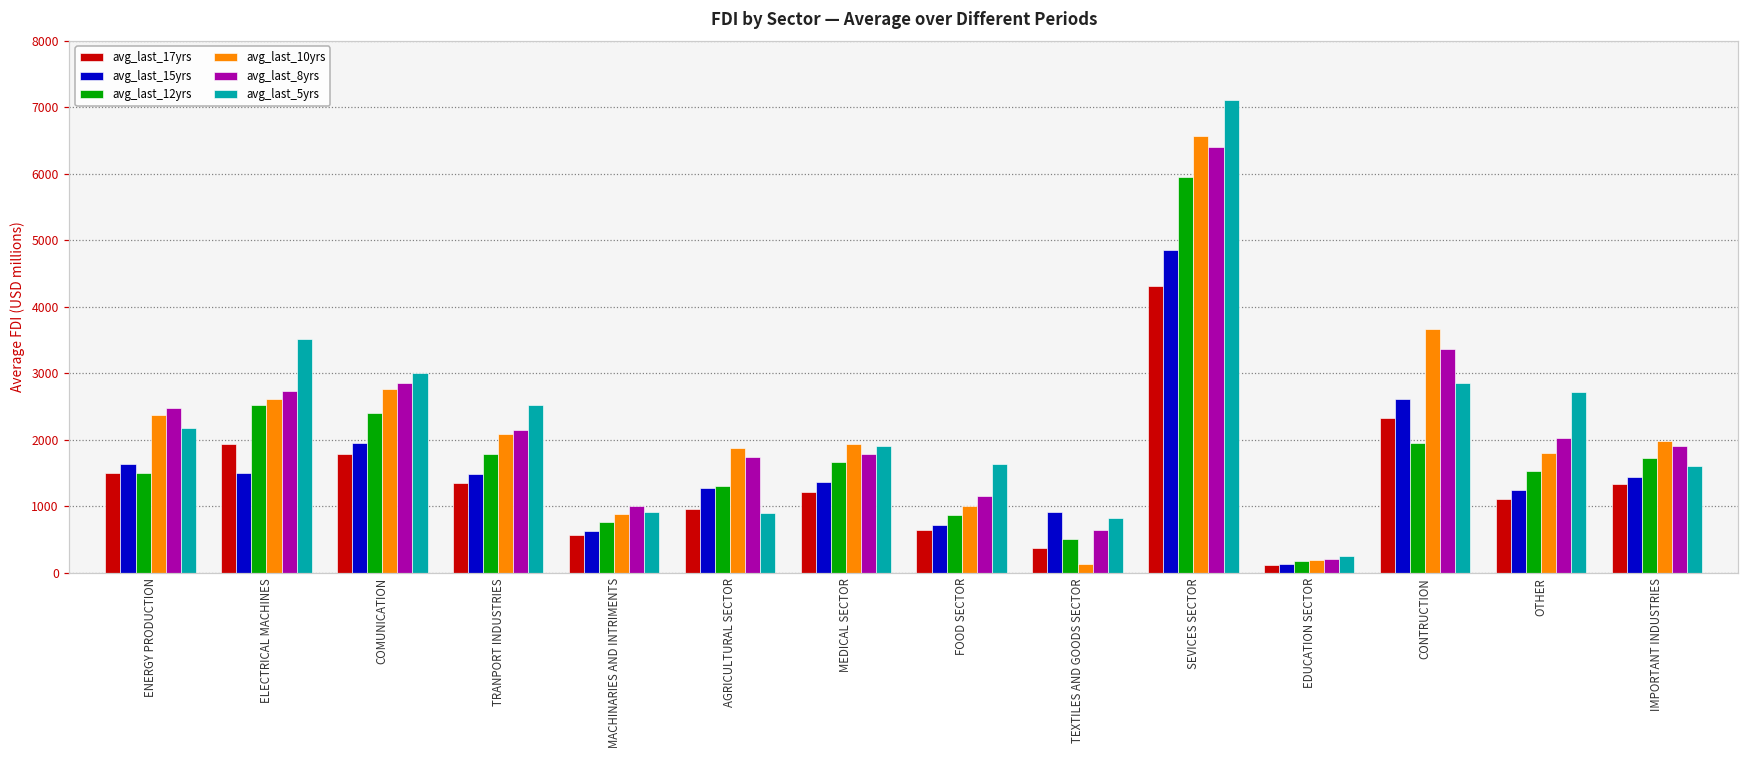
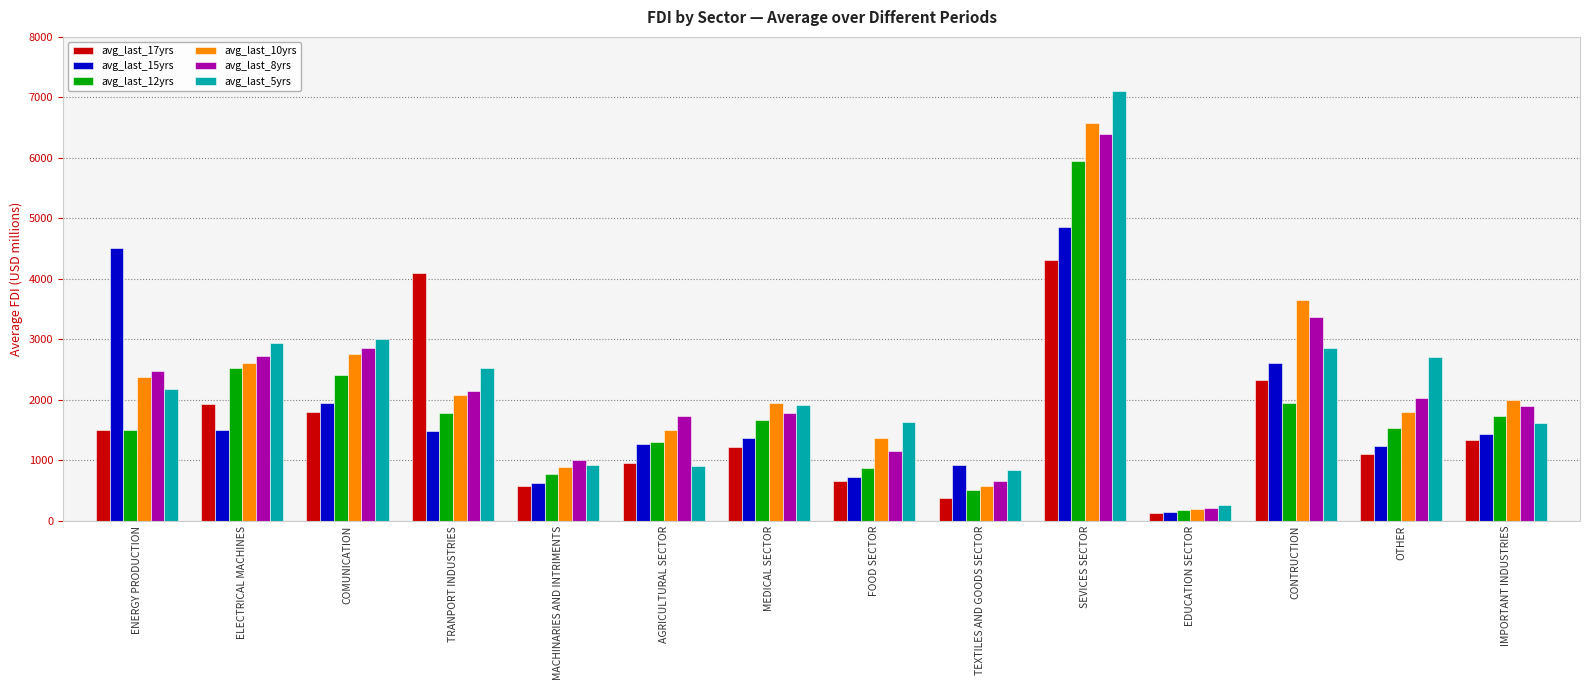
  {
    "avg_last_17yrs": {
      "ENERGY PRODUCTION": 1500,
      "ELECTRICAL MACHINES": 1900,
      "COMUNICATION": 1800,
-     "TRANPORT INDUSTRIES": 1300,
+     "TRANPORT INDUSTRIES": 4100,
      "MACHINARIES AND INTRIMENTS": 600,
      "AGRICULTURAL SECTOR": 1000,
      "MEDICAL SECTOR": 1200,
      "FOOD SECTOR": 600,
      "TEXTILES AND GOODS SECTOR": 400,
      "SEVICES SECTOR": 4300,
      "EDUCATION SECTOR": 100,
      "CONTRUCTION": 2300,
      "OTHER": 1100,
      "IMPORTANT INDUSTRIES": 1300
    },
    "avg_last_15yrs": {
-     "ENERGY PRODUCTION": 1600,
+     "ENERGY PRODUCTION": 4500,
      "ELECTRICAL MACHINES": 1500,
      "COMUNICATION": 2000,
      "TRANPORT INDUSTRIES": 1500,
      "MACHINARIES AND INTRIMENTS": 600,
      "AGRICULTURAL SECTOR": 1300,
      "MEDICAL SECTOR": 1400,
      "FOOD SECTOR": 700,
      "TEXTILES AND GOODS SECTOR": 900,
      "SEVICES SECTOR": 4900,
      "EDUCATION SECTOR": 100,
      "CONTRUCTION": 2600,
      "OTHER": 1200,
      "IMPORTANT INDUSTRIES": 1400
    },
    "avg_last_12yrs": {
      "ENERGY PRODUCTION": 1500,
      "ELECTRICAL MACHINES": 2500,
      "COMUNICATION": 2400,
      "TRANPORT INDUSTRIES": 1800,
      "MACHINARIES AND INTRIMENTS": 800,
      "AGRICULTURAL SECTOR": 1300,
      "MEDICAL SECTOR": 1700,
      "FOOD SECTOR": 900,
      "TEXTILES AND GOODS SECTOR": 500,
      "SEVICES SECTOR": 5900,
      "EDUCATION SECTOR": 200,
      "CONTRUCTION": 2000,
      "OTHER": 1500,
      "IMPORTANT INDUSTRIES": 1700
    },
    "avg_last_10yrs": {
      "ENERGY PRODUCTION": 2400,
      "ELECTRICAL MACHINES": 2600,
      "COMUNICATION": 2800,
      "TRANPORT INDUSTRIES": 2100,
      "MACHINARIES AND INTRIMENTS": 900,
-     "AGRICULTURAL SECTOR": 1900,
+     "AGRICULTURAL SECTOR": 1500,
      "MEDICAL SECTOR": 1900,
-     "FOOD SECTOR": 1000,
-     "TEXTILES AND GOODS SECTOR": 100,
+     "FOOD SECTOR": 1400,
+     "TEXTILES AND GOODS SECTOR": 600,
      "SEVICES SECTOR": 6600,
      "EDUCATION SECTOR": 200,
      "CONTRUCTION": 3700,
      "OTHER": 1800,
      "IMPORTANT INDUSTRIES": 2000
    },
    "avg_last_8yrs": {
      "ENERGY PRODUCTION": 2500,
      "ELECTRICAL MACHINES": 2700,
      "COMUNICATION": 2800,
      "TRANPORT INDUSTRIES": 2200,
      "MACHINARIES AND INTRIMENTS": 1000,
      "AGRICULTURAL SECTOR": 1700,
      "MEDICAL SECTOR": 1800,
      "FOOD SECTOR": 1200,
      "TEXTILES AND GOODS SECTOR": 700,
      "SEVICES SECTOR": 6400,
      "EDUCATION SECTOR": 200,
      "CONTRUCTION": 3400,
      "OTHER": 2000,
      "IMPORTANT INDUSTRIES": 1900
    },
    "avg_last_5yrs": {
      "ENERGY PRODUCTION": 2200,
-     "ELECTRICAL MACHINES": 3500,
+     "ELECTRICAL MACHINES": 2900,
      "COMUNICATION": 3000,
      "TRANPORT INDUSTRIES": 2500,
      "MACHINARIES AND INTRIMENTS": 900,
      "AGRICULTURAL SECTOR": 900,
      "MEDICAL SECTOR": 1900,
      "FOOD SECTOR": 1600,
      "TEXTILES AND GOODS SECTOR": 800,
      "SEVICES SECTOR": 7100,
      "EDUCATION SECTOR": 300,
      "CONTRUCTION": 2900,
      "OTHER": 2700,
      "IMPORTANT INDUSTRIES": 1600
    }
  }
